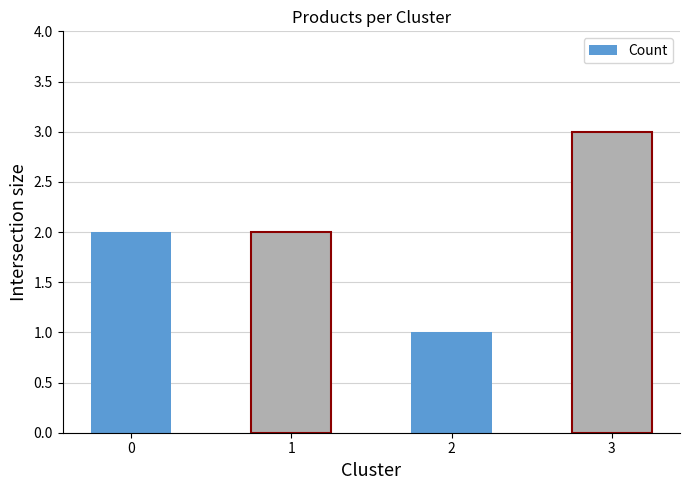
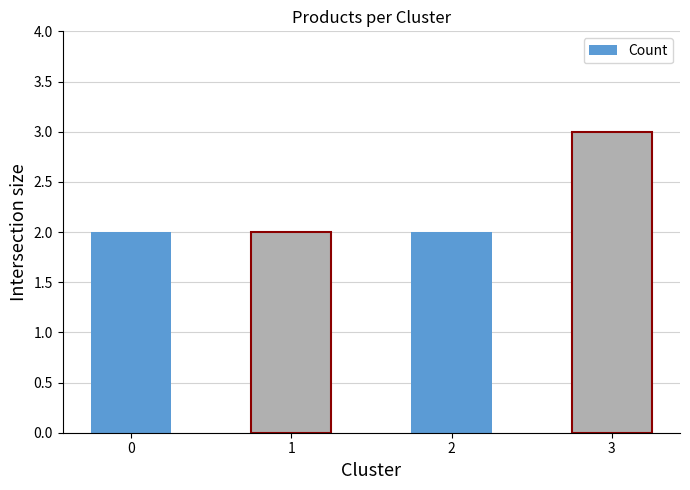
  {
    "0": 2,
    "1": 2,
-   "2": 1,
+   "2": 2,
    "3": 3
  }
